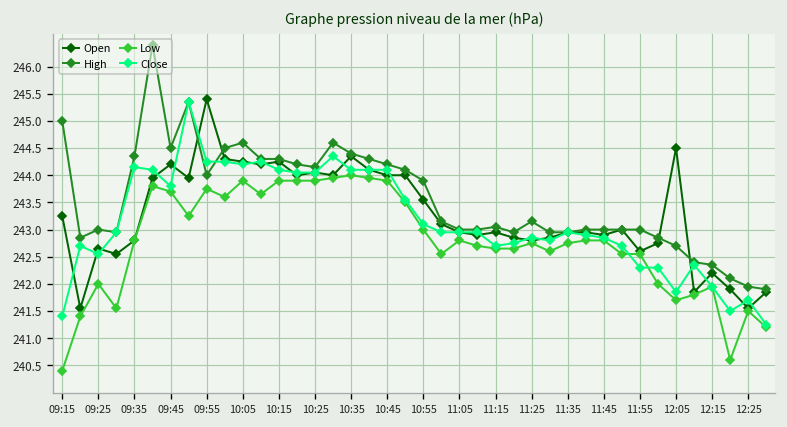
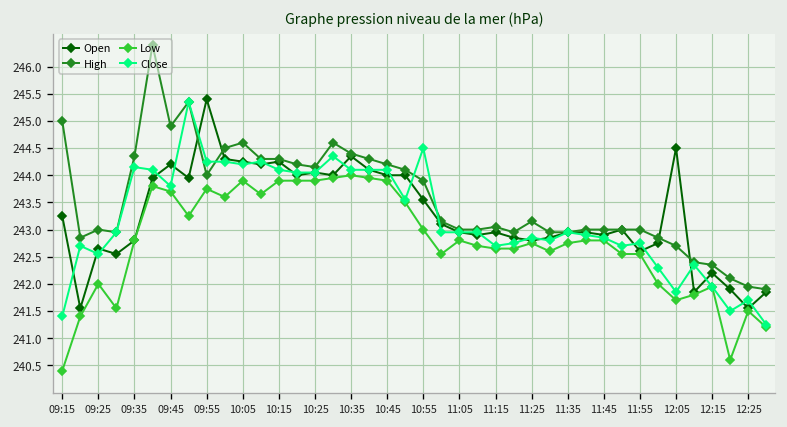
  {
    "Open": {
      "09:15": 243.3,
      "09:25": 242.7,
      "09:45": 244.2,
      "09:55": 245.4,
      "10:45": 244.0,
      "10:55": 243.6,
      "11:15": 243.0,
      "12:05": 244.5,
      "12:15": 242.2
    },
    "High": {
      "09:15": 245.0,
      "09:25": 243.0,
      "09:35": 244.4,
-     "09:45": 244.5,
+     "09:45": 244.9,
      "09:55": 244.0,
      "10:05": 244.6,
      "10:25": 244.2,
      "10:45": 244.2,
      "10:55": 243.9,
      "11:15": 243.1,
      "11:25": 243.2,
      "11:45": 243.0,
      "11:55": 243.0,
      "12:05": 242.7,
      "12:15": 242.4,
      "12:25": 242.0
    },
    "Low": {
      "09:15": 240.4,
      "09:25": 242.0,
      "09:45": 243.7,
      "09:55": 243.8,
      "10:05": 243.9,
      "10:15": 243.9,
      "10:25": 243.9,
      "10:35": 244.0,
      "10:45": 243.9,
      "10:55": 243.0,
      "11:05": 242.8,
      "11:35": 242.8,
      "12:05": 241.7
    },
    "Close": {
      "09:15": 241.4,
      "09:25": 242.6,
      "09:35": 244.2,
      "09:45": 243.8,
      "09:55": 244.3,
      "10:15": 244.1,
      "10:35": 244.1,
      "10:45": 244.1,
-     "10:55": 243.1,
-     "11:55": 242.3,
+     "10:55": 244.5,
+     "11:55": 242.8,
      "12:05": 241.9,
      "12:25": 241.7
    }
  }
